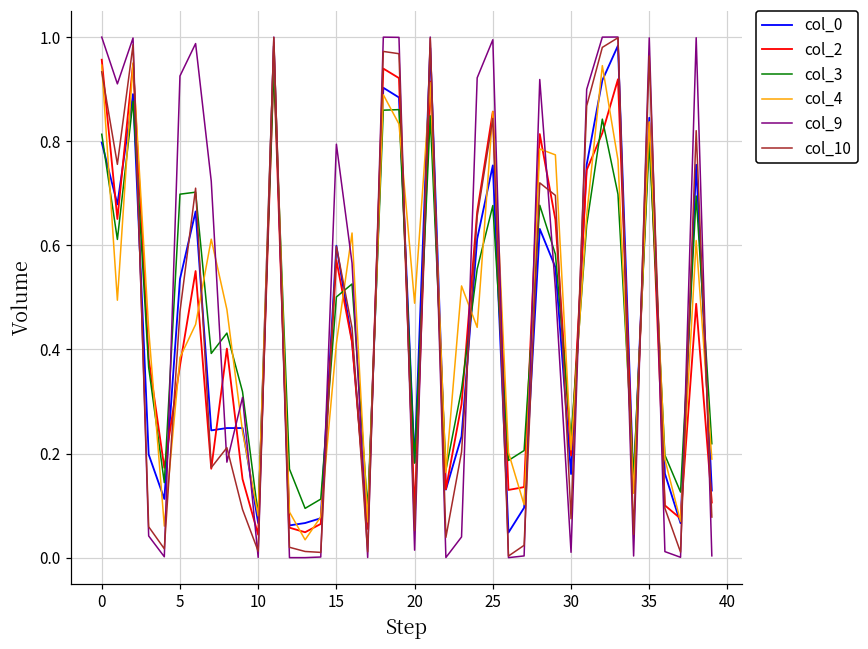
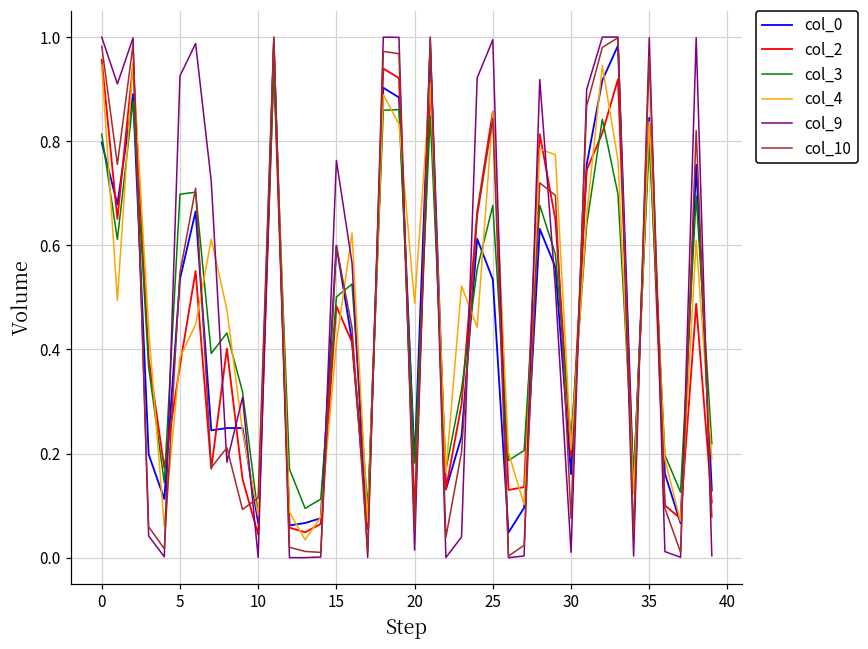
  {
    "col_0": {
      "0": 0.80,
      "5": 0.54,
      "10": 0.07,
-     "25": 0.75,
+     "25": 0.53,
      "30": 0.16,
      "35": 0.84
    },
    "col_2": {
      "0": 0.96,
      "5": 0.37,
      "10": 0.04,
-     "15": 0.57,
+     "15": 0.48,
      "20": 0.09,
      "30": 0.20
    },
    "col_3": {
      "0": 0.81,
      "5": 0.70,
      "15": 0.50,
      "25": 0.68,
      "30": 0.23,
      "35": 0.80
    },
    "col_4": {
      "0": 0.95,
      "5": 0.38,
      "15": 0.41,
      "20": 0.49,
      "30": 0.21
    },
    "col_9": {
      "0": 1.00,
      "5": 0.93,
      "10": 0.00,
-     "15": 0.79,
+     "15": 0.76,
      "20": 0.01,
      "25": 0.99,
      "30": 0.01,
      "35": 1.00
    },
    "col_10": {
-     "0": 0.93,
-     "5": 0.47,
-     "10": 0.01,
+     "0": 0.98,
+     "5": 0.55,
+     "10": 0.12,
      "20": 0.05,
      "25": 0.84,
      "30": 0.07,
      "35": 0.96
    }
  }
